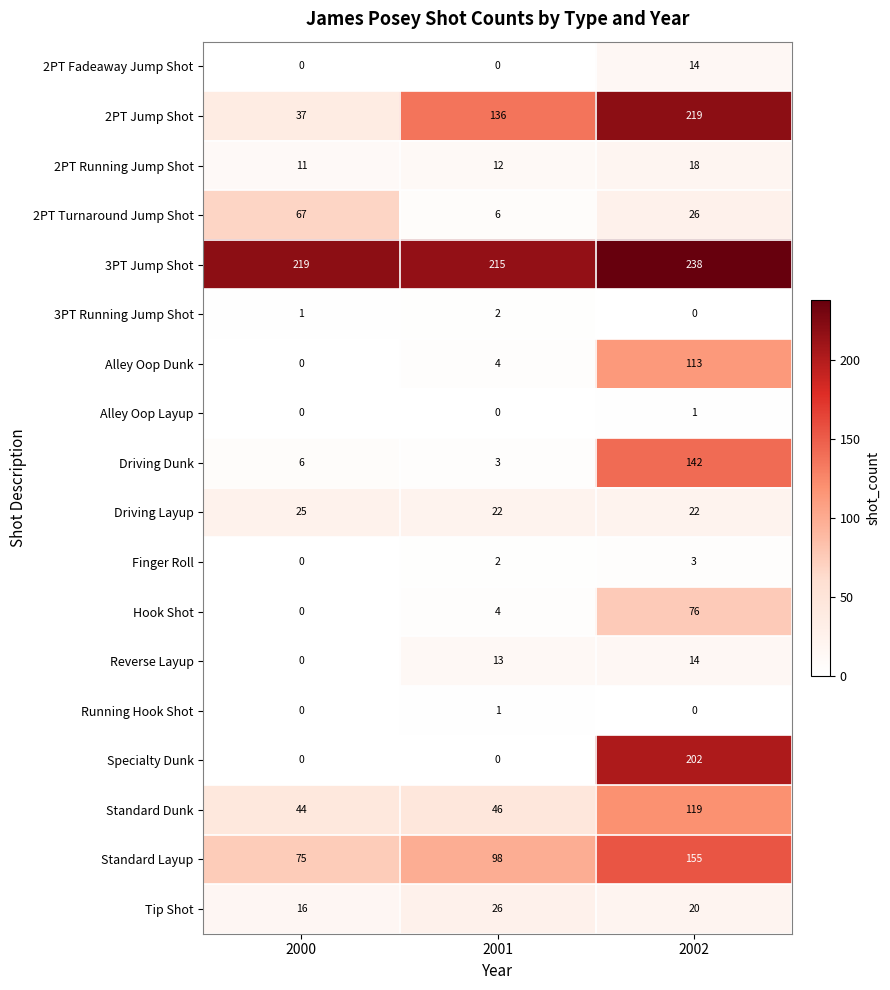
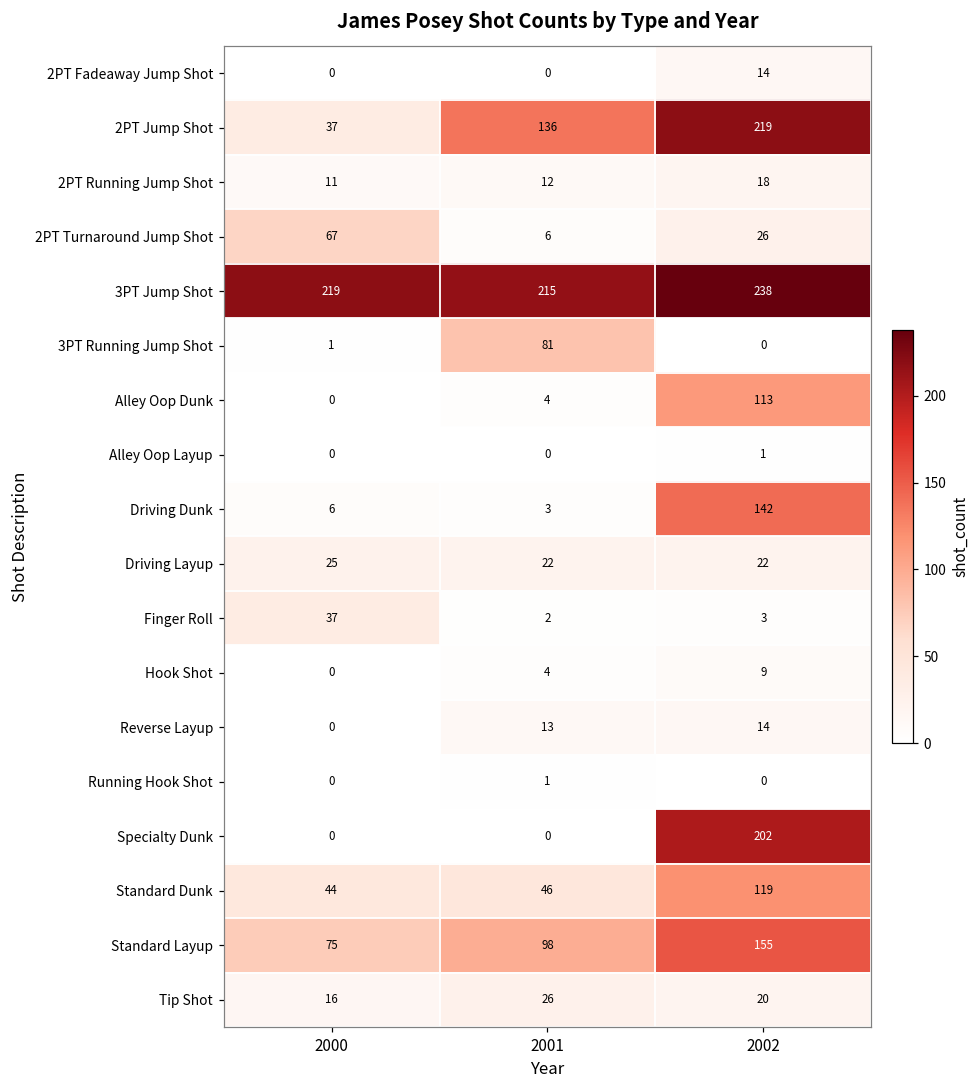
  {
    "2PT Fadeaway Jump Shot": {
      "2000": 0,
      "2001": 0,
      "2002": 14
    },
    "2PT Jump Shot": {
      "2000": 37,
      "2001": 136,
      "2002": 219
    },
    "2PT Running Jump Shot": {
      "2000": 11,
      "2001": 12,
      "2002": 18
    },
    "2PT Turnaround Jump Shot": {
      "2000": 67,
      "2001": 6,
      "2002": 26
    },
    "3PT Jump Shot": {
      "2000": 219,
      "2001": 215,
      "2002": 238
    },
    "3PT Running Jump Shot": {
      "2000": 1,
-     "2001": 2,
+     "2001": 81,
      "2002": 0
    },
    "Alley Oop Dunk": {
      "2000": 0,
      "2001": 4,
      "2002": 113
    },
    "Alley Oop Layup": {
      "2000": 0,
      "2001": 0,
      "2002": 1
    },
    "Driving Dunk": {
      "2000": 6,
      "2001": 3,
      "2002": 142
    },
    "Driving Layup": {
      "2000": 25,
      "2001": 22,
      "2002": 22
    },
    "Finger Roll": {
-     "2000": 0,
+     "2000": 37,
      "2001": 2,
      "2002": 3
    },
    "Hook Shot": {
      "2000": 0,
      "2001": 4,
-     "2002": 76
+     "2002": 9
    },
    "Reverse Layup": {
      "2000": 0,
      "2001": 13,
      "2002": 14
    },
    "Running Hook Shot": {
      "2000": 0,
      "2001": 1,
      "2002": 0
    },
    "Specialty Dunk": {
      "2000": 0,
      "2001": 0,
      "2002": 202
    },
    "Standard Dunk": {
      "2000": 44,
      "2001": 46,
      "2002": 119
    },
    "Standard Layup": {
      "2000": 75,
      "2001": 98,
      "2002": 155
    },
    "Tip Shot": {
      "2000": 16,
      "2001": 26,
      "2002": 20
    }
  }
